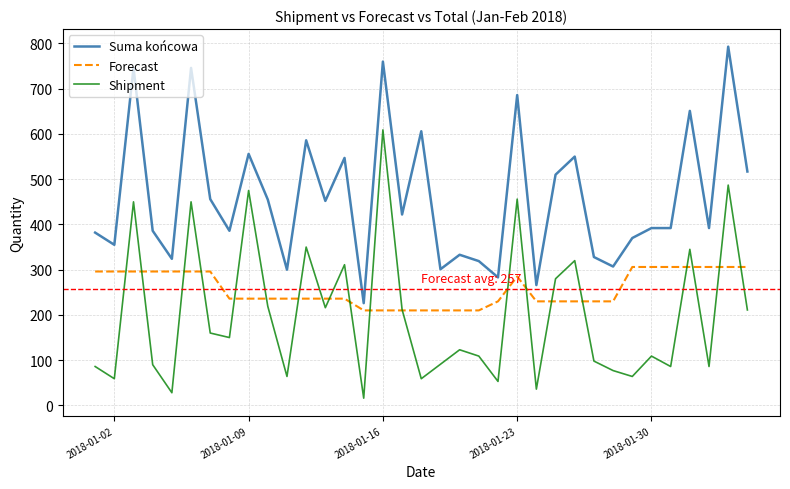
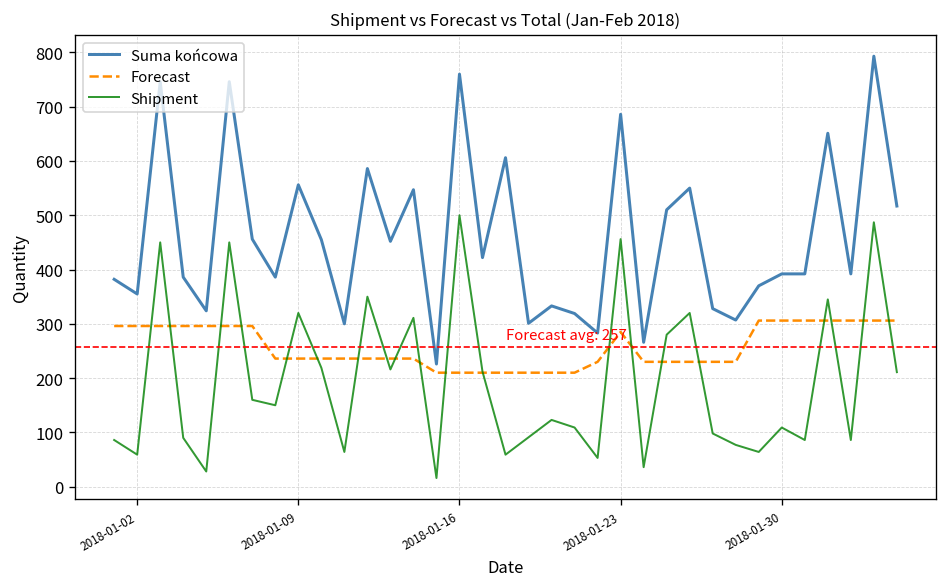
  {
    "Suma końcowa": {
      "2018-01-02": 360,
      "2018-01-09": 560,
      "2018-01-16": 760,
      "2018-01-23": 690,
      "2018-01-30": 390
    },
    "Forecast": {
      "2018-01-02": 300,
      "2018-01-09": 240,
      "2018-01-16": 210,
      "2018-01-30": 310
    },
    "Shipment": {
      "2018-01-02": 60,
-     "2018-01-09": 480,
-     "2018-01-16": 610,
+     "2018-01-09": 320,
+     "2018-01-16": 500,
      "2018-01-23": 460,
      "2018-01-30": 110
    }
  }
